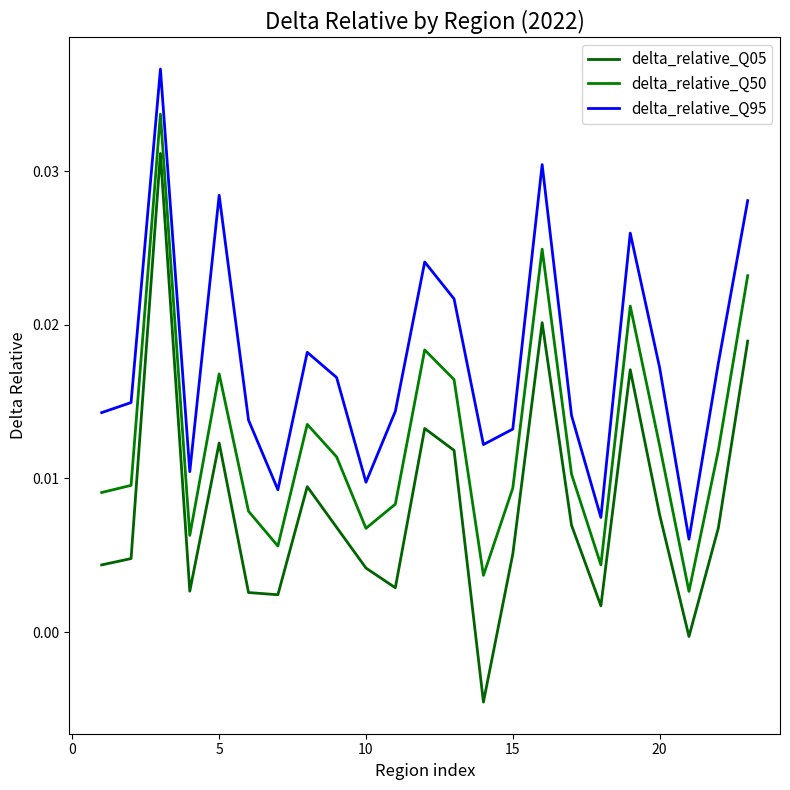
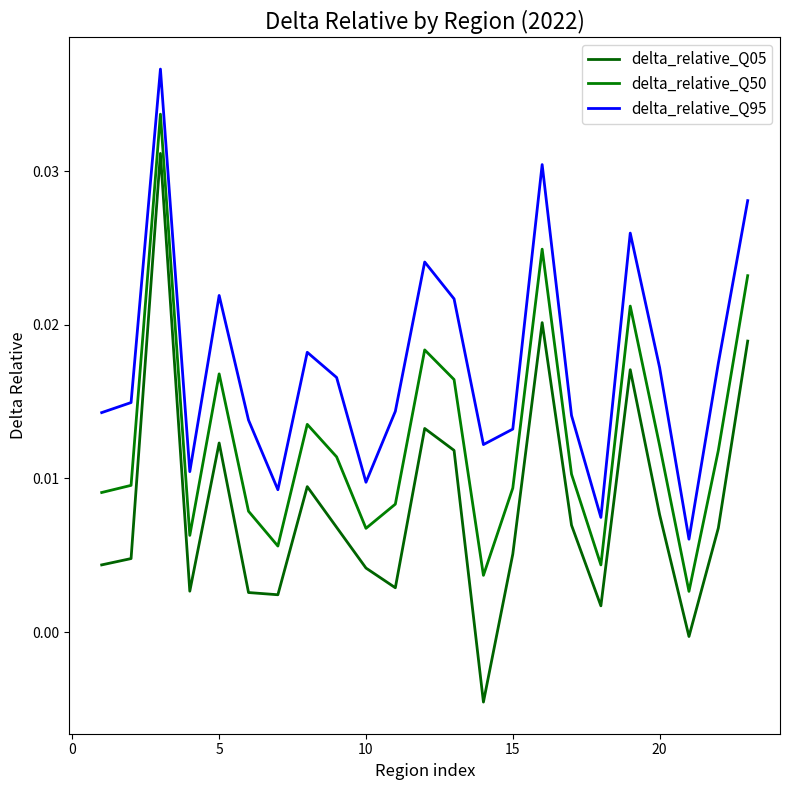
  {
    "delta_relative_Q95": {
-     "5": 0.0284,
+     "5": 0.0219,
      "10": 0.0098,
      "15": 0.0132,
      "20": 0.0172
    }
  }
